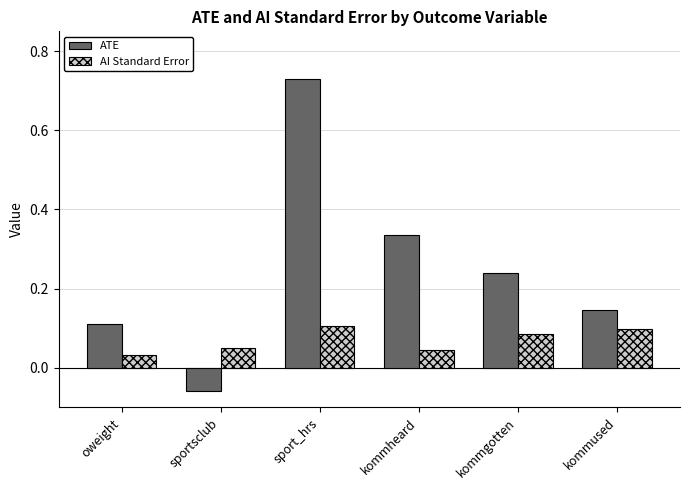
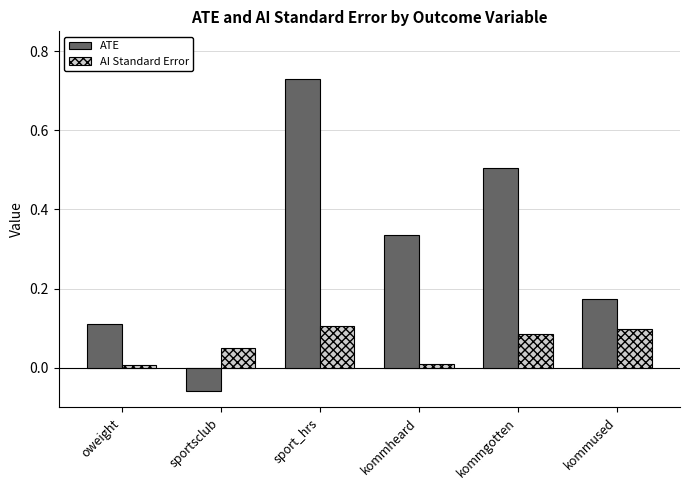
  {
    "ATE": {
      "oweight": 0.11,
      "sportsclub": -0.06,
      "sport_hrs": 0.73,
      "kommheard": 0.34,
-     "kommgotten": 0.24,
-     "kommused": 0.15
+     "kommgotten": 0.50,
+     "kommused": 0.17
    },
    "AI Standard Error": {
-     "oweight": 0.03,
+     "oweight": 0.01,
      "sportsclub": 0.05,
      "sport_hrs": 0.11,
-     "kommheard": 0.04,
+     "kommheard": 0.01,
      "kommgotten": 0.09,
      "kommused": 0.10
    }
  }
